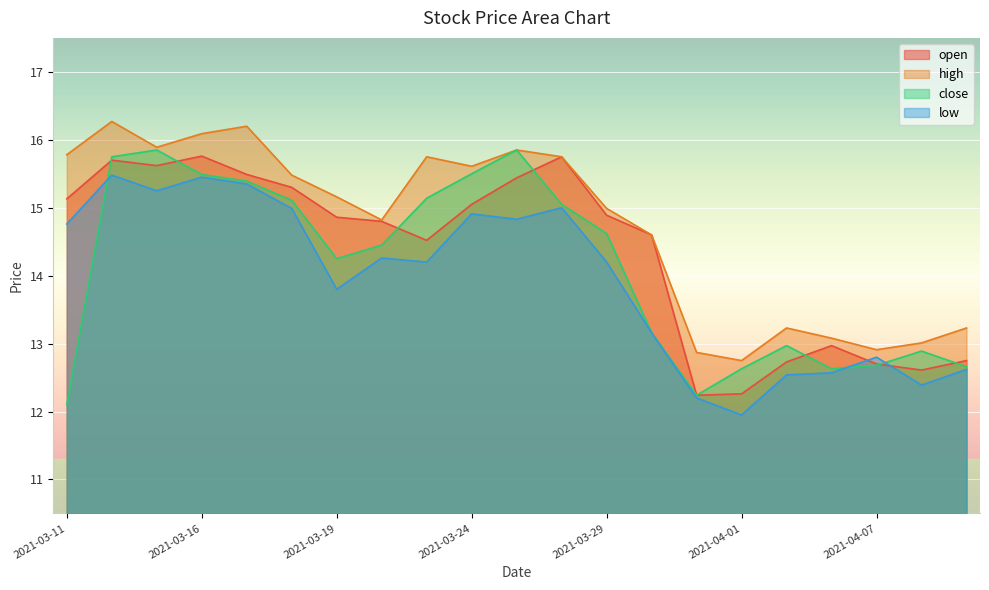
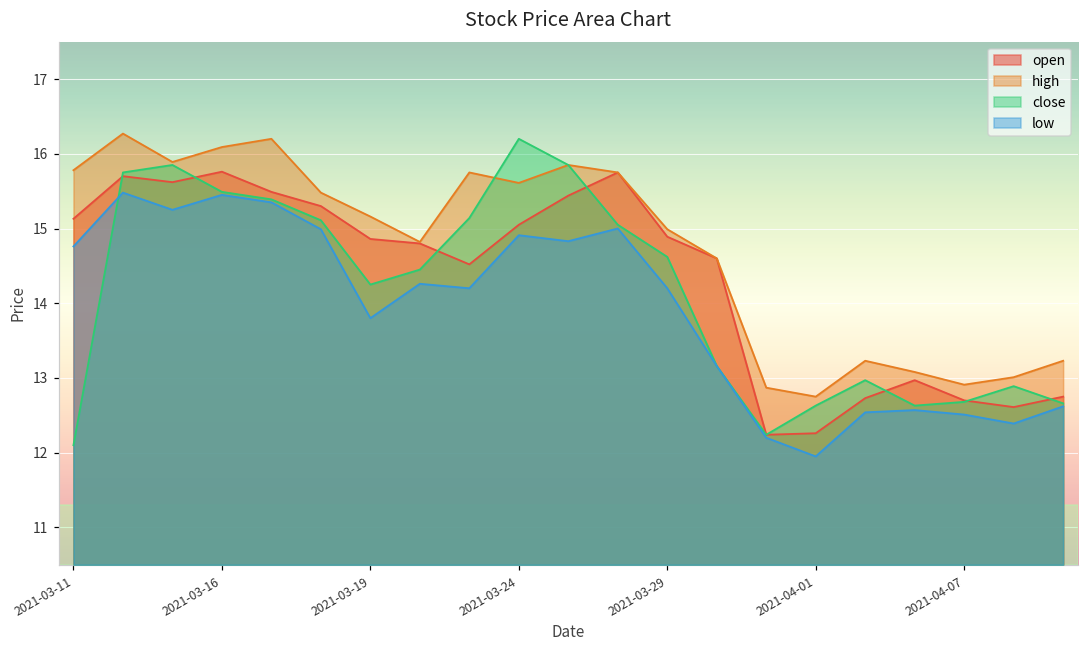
  {
    "close": {
      "2021-03-11": 12.1,
      "2021-03-16": 15.5,
      "2021-03-19": 14.3,
-     "2021-03-24": 15.5,
+     "2021-03-24": 16.2,
      "2021-03-29": 14.6,
      "2021-04-01": 12.6
    },
    "low": {
      "2021-03-11": 14.8,
      "2021-03-16": 15.5,
      "2021-03-19": 13.8,
      "2021-03-24": 14.9,
      "2021-03-29": 14.2,
      "2021-04-01": 12.0,
-     "2021-04-07": 12.8
+     "2021-04-07": 12.5
    }
  }
